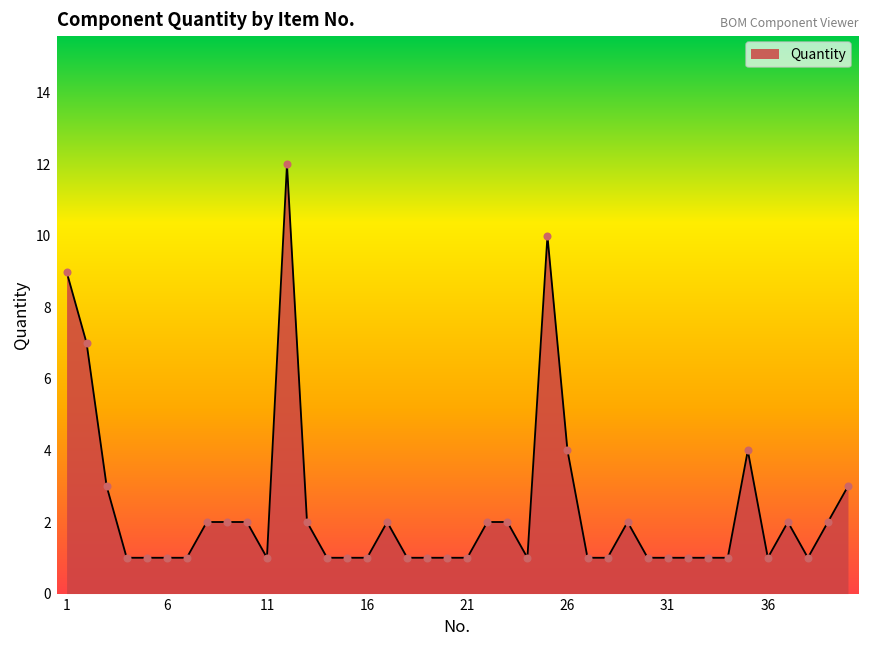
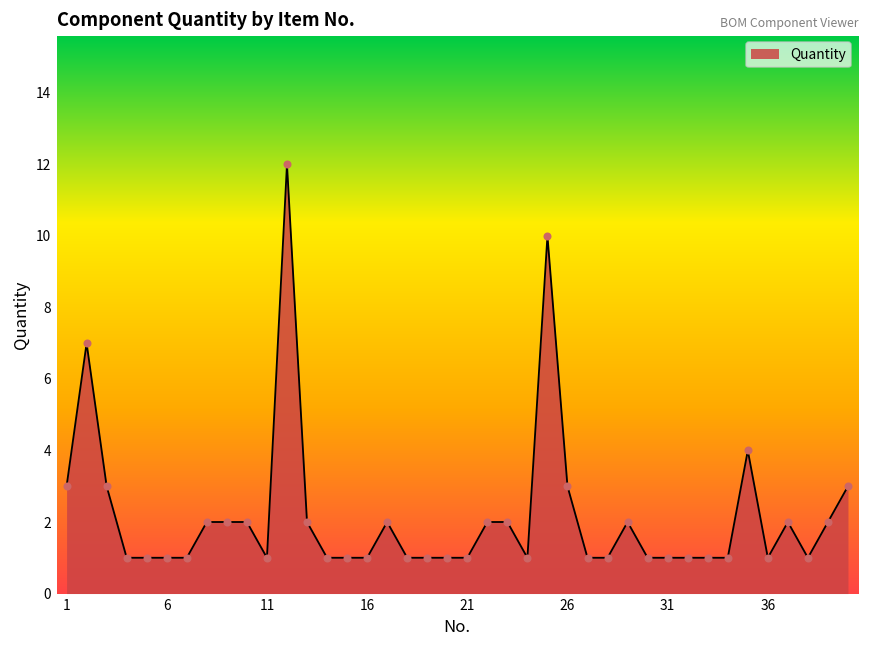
  {
-   "1": 9,
+   "1": 3,
    "6": 1,
    "11": 1,
    "16": 1,
    "21": 1,
-   "26": 4,
+   "26": 3,
    "31": 1,
    "36": 1
  }
